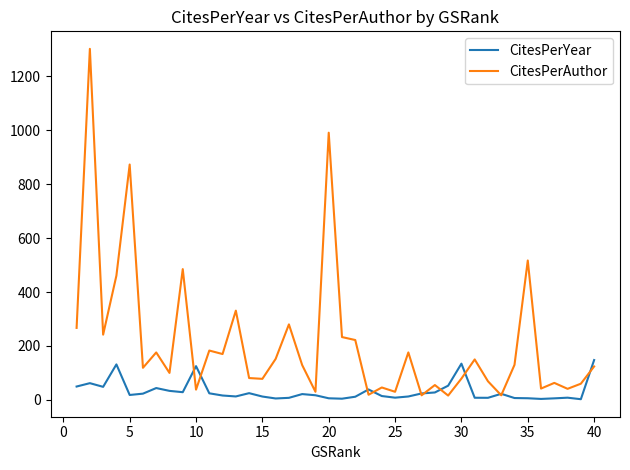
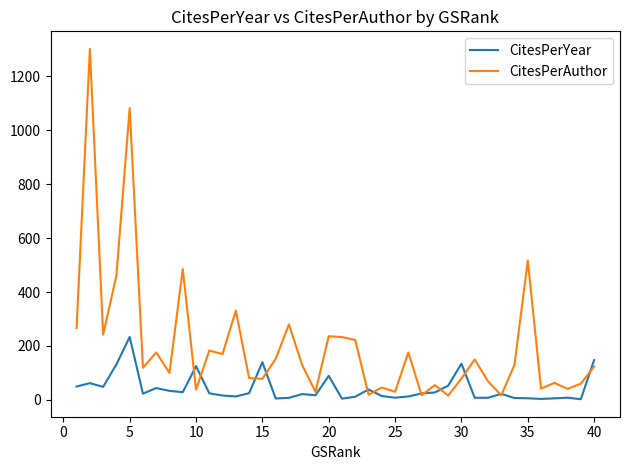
  {
    "CitesPerYear": {
-     "5": 20,
+     "5": 230,
      "10": 130,
-     "15": 10,
-     "20": 10,
+     "15": 140,
+     "20": 90,
      "25": 10,
      "30": 130,
      "35": 10,
      "40": 150
    },
    "CitesPerAuthor": {
-     "5": 870,
+     "5": 1080,
      "10": 40,
      "15": 80,
-     "20": 990,
+     "20": 240,
      "25": 30,
      "30": 80,
      "35": 520,
      "40": 120
    }
  }
